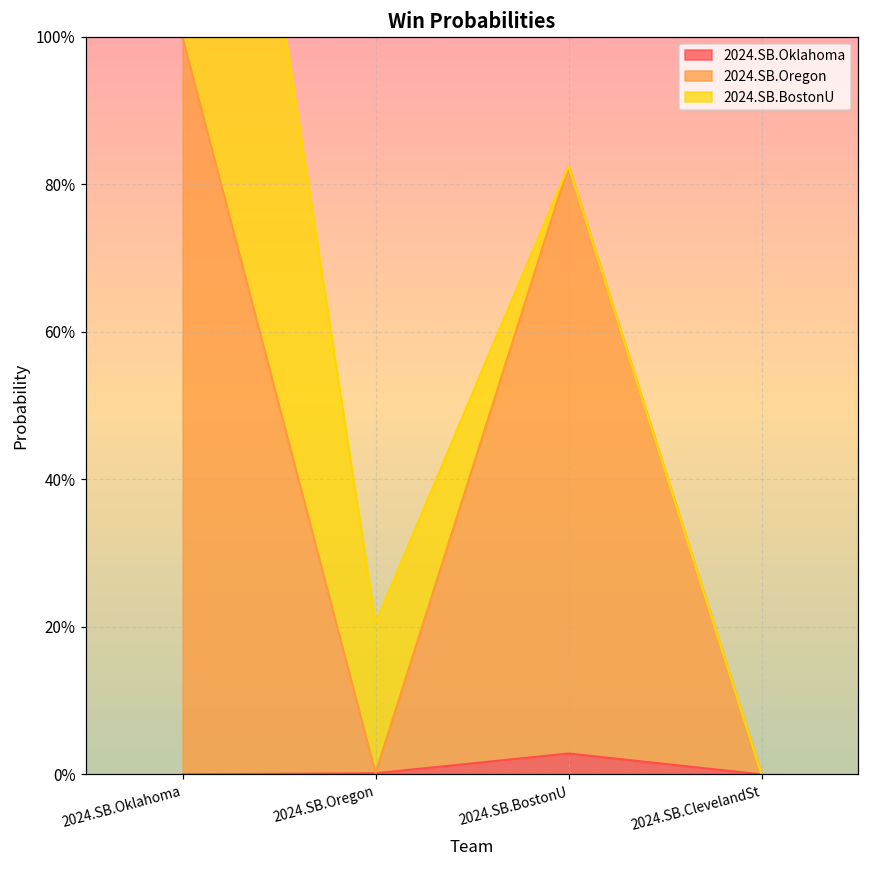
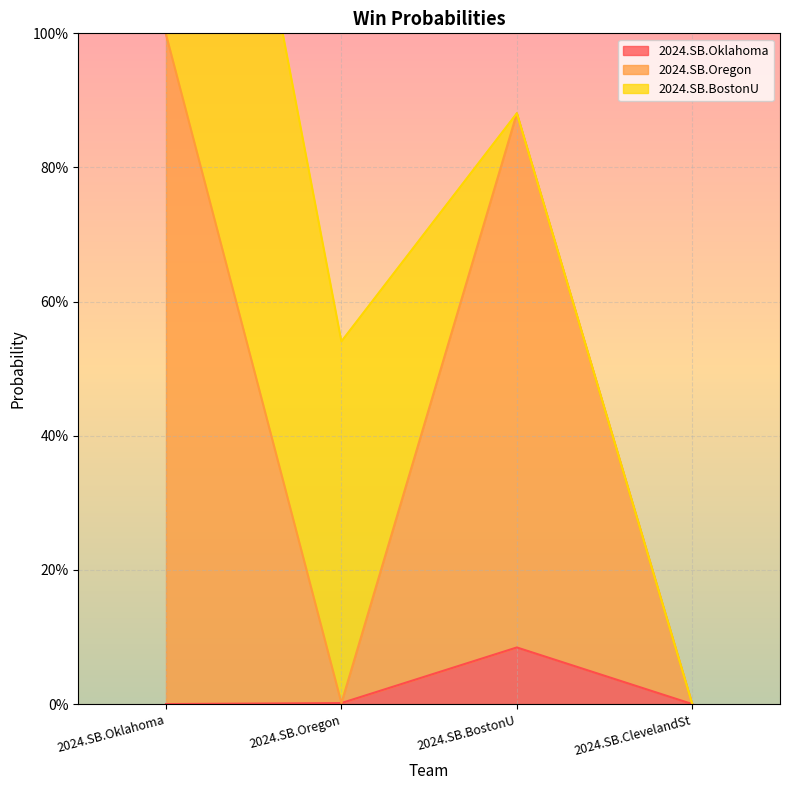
  {
    "2024.SB.Oklahoma": {
      "2024.SB.Oklahoma": "0%",
-     "2024.SB.BostonU": "3%"
+     "2024.SB.BostonU": "8%"
    },
    "2024.SB.Oregon": {
      "2024.SB.Oklahoma": "100%"
    },
    "2024.SB.BostonU": {
-     "2024.SB.Oregon": "20%"
+     "2024.SB.Oregon": "54%"
    }
  }
